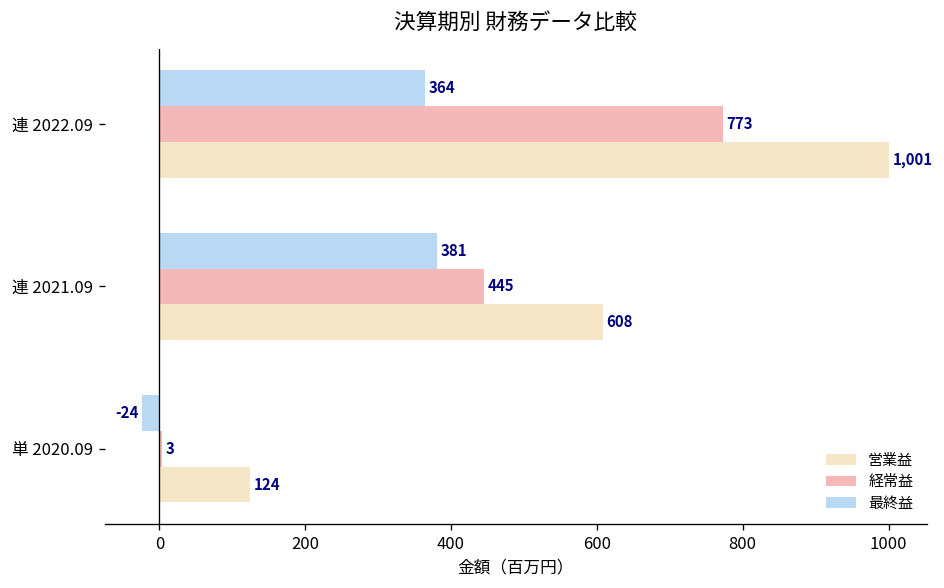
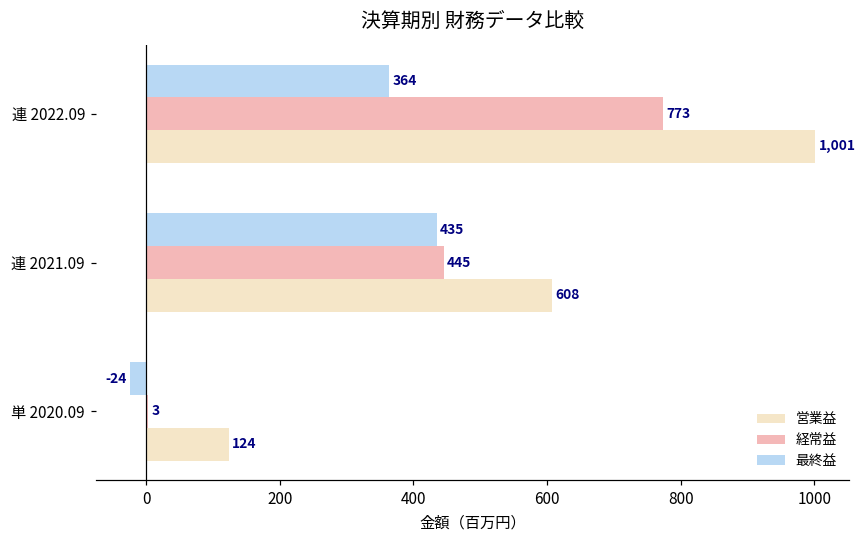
  {
    "最終益": {
      "連 2022.09": 364,
-     "連 2021.09": 381,
+     "連 2021.09": 435,
      "単 2020.09": -24
    }
  }
